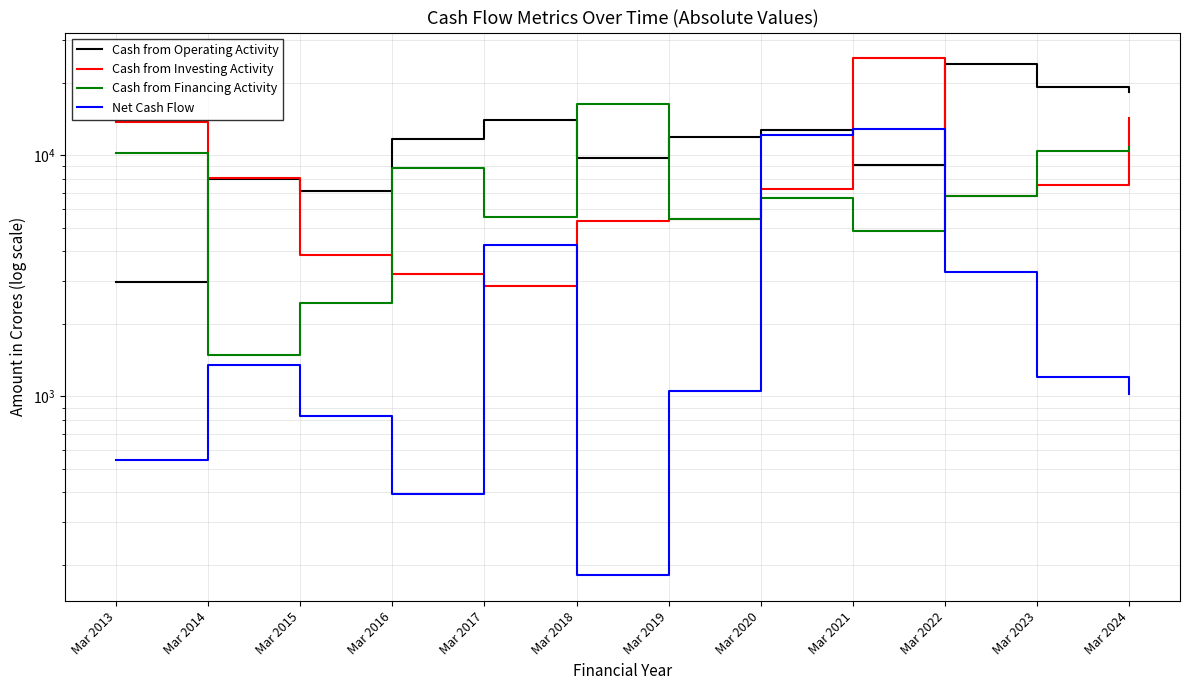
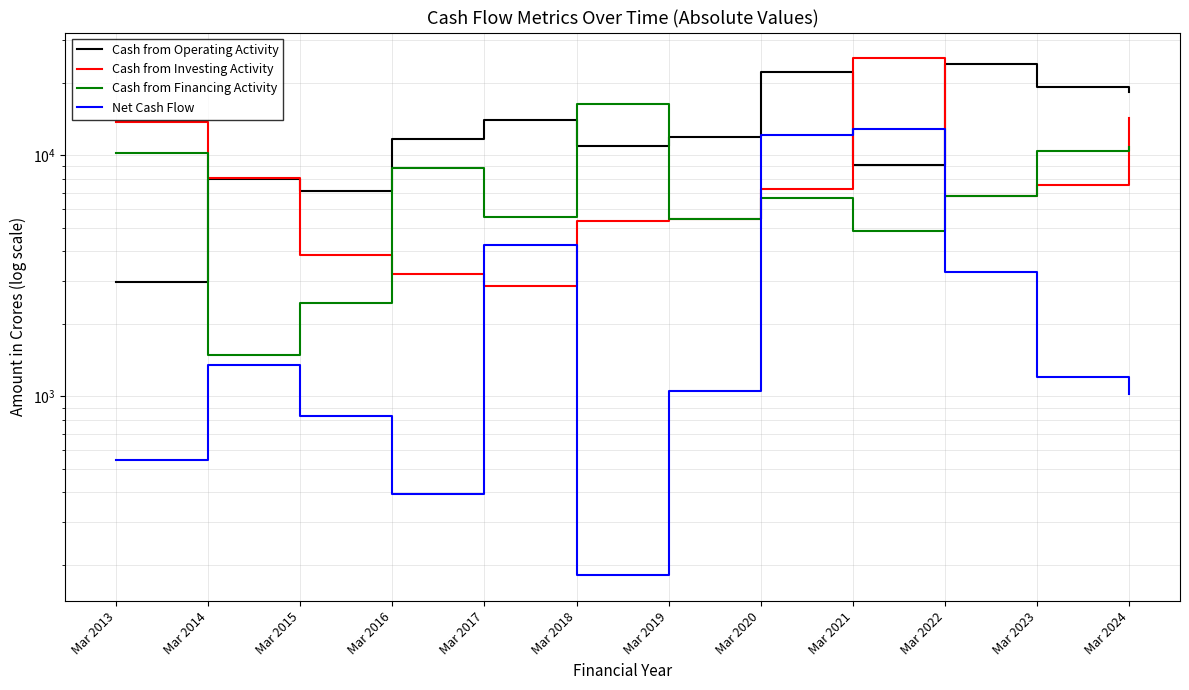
  {
    "Cash from Operating Activity": {
      "Mar 2013": 3000,
      "Mar 2015": 7100,
      "Mar 2016": 12000,
      "Mar 2017": 14000,
-     "Mar 2018": 9800,
+     "Mar 2018": 11000,
      "Mar 2019": 12000,
-     "Mar 2020": 13000,
+     "Mar 2020": 22000,
      "Mar 2021": 9100,
      "Mar 2022": 24000,
      "Mar 2023": 19000,
      "Mar 2024": 18000
    },
    "Cash from Investing Activity": {
      "Mar 2013": 14000,
      "Mar 2015": 3900,
      "Mar 2016": 3200,
      "Mar 2017": 2900,
      "Mar 2018": 5300,
      "Mar 2020": 7200,
      "Mar 2021": 25000,
      "Mar 2023": 7600,
      "Mar 2024": 14000
    },
    "Cash from Financing Activity": {
      "Mar 2013": 10300,
      "Mar 2014": 1500,
      "Mar 2015": 2400,
      "Mar 2016": 8900,
      "Mar 2017": 5600,
      "Mar 2018": 16000,
      "Mar 2020": 6700,
      "Mar 2021": 4900,
      "Mar 2023": 10500,
      "Mar 2024": 11000
    },
    "Net Cash Flow": {
      "Mar 2013": 550,
      "Mar 2014": 1400,
      "Mar 2015": 830,
      "Mar 2016": 390,
      "Mar 2017": 4300,
      "Mar 2018": 180,
      "Mar 2019": 1100,
      "Mar 2020": 12000,
      "Mar 2021": 13000,
      "Mar 2022": 3300,
      "Mar 2023": 1200,
      "Mar 2024": 1030
    }
  }
